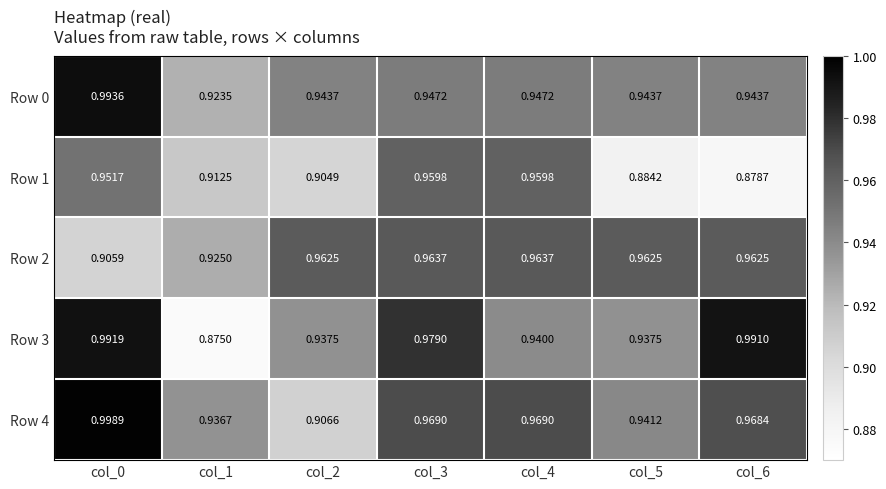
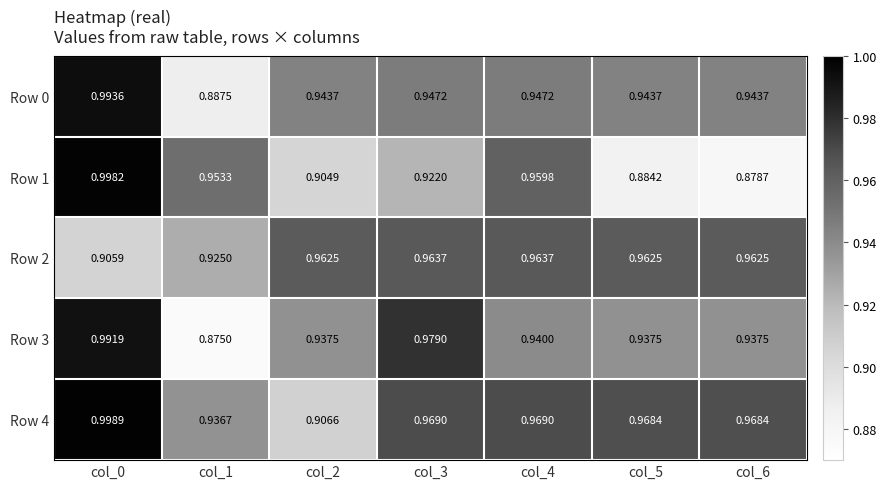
  {
    "Row 0": {
      "col_0": 0.9936,
-     "col_1": 0.9235,
+     "col_1": 0.8875,
      "col_2": 0.9437,
      "col_3": 0.9472,
      "col_4": 0.9472,
      "col_5": 0.9437,
      "col_6": 0.9437
    },
    "Row 1": {
-     "col_0": 0.9517,
-     "col_1": 0.9125,
+     "col_0": 0.9982,
+     "col_1": 0.9533,
      "col_2": 0.9049,
-     "col_3": 0.9598,
+     "col_3": 0.9220,
      "col_4": 0.9598,
      "col_5": 0.8842,
      "col_6": 0.8787
    },
    "Row 2": {
      "col_0": 0.9059,
      "col_1": 0.9250,
      "col_2": 0.9625,
      "col_3": 0.9637,
      "col_4": 0.9637,
      "col_5": 0.9625,
      "col_6": 0.9625
    },
    "Row 3": {
      "col_0": 0.9919,
      "col_1": 0.8750,
      "col_2": 0.9375,
      "col_3": 0.9790,
      "col_4": 0.9400,
      "col_5": 0.9375,
-     "col_6": 0.9910
+     "col_6": 0.9375
    },
    "Row 4": {
      "col_0": 0.9989,
      "col_1": 0.9367,
      "col_2": 0.9066,
      "col_3": 0.9690,
      "col_4": 0.9690,
-     "col_5": 0.9412,
+     "col_5": 0.9684,
      "col_6": 0.9684
    }
  }
